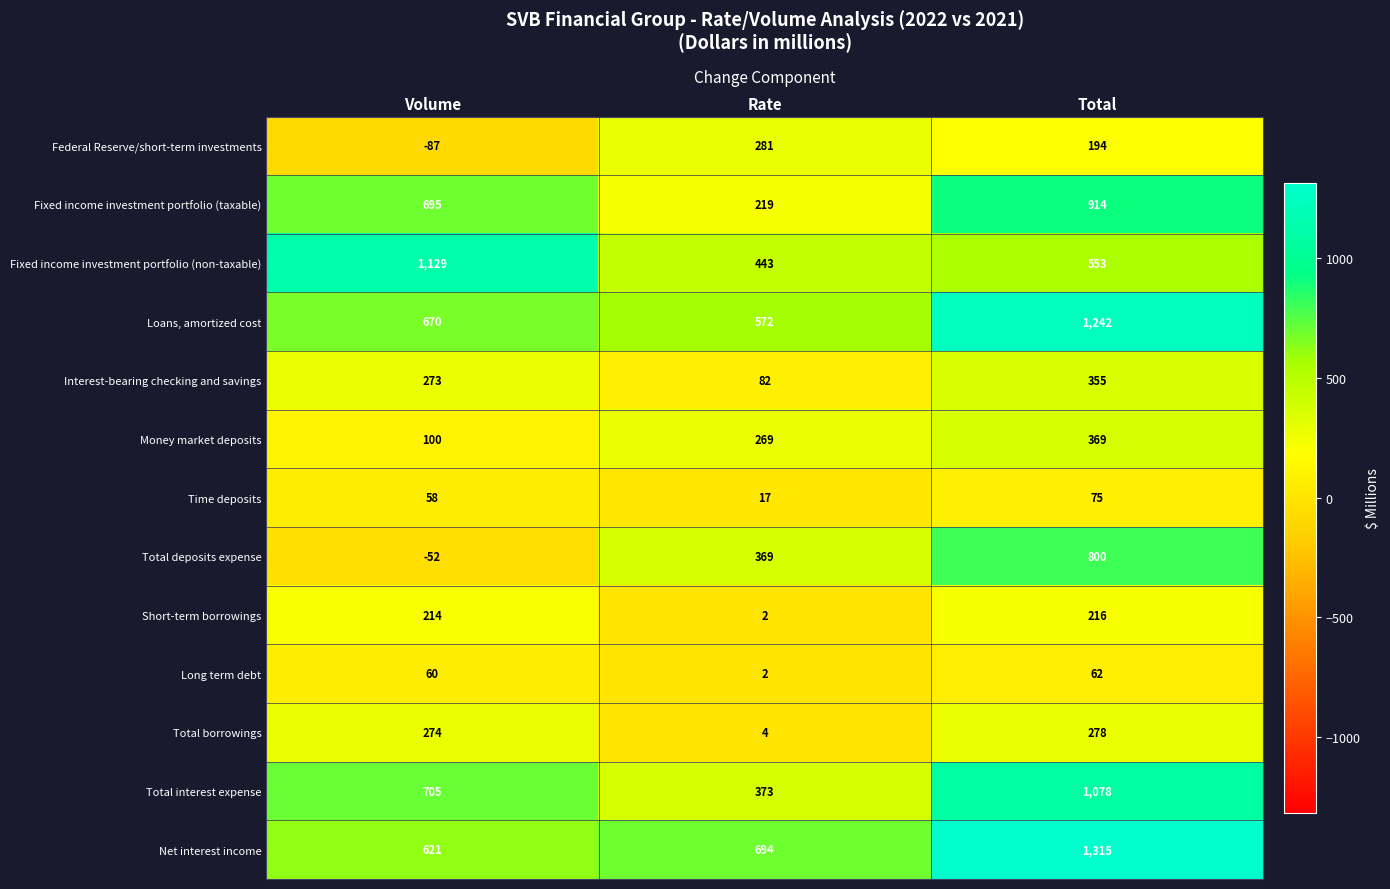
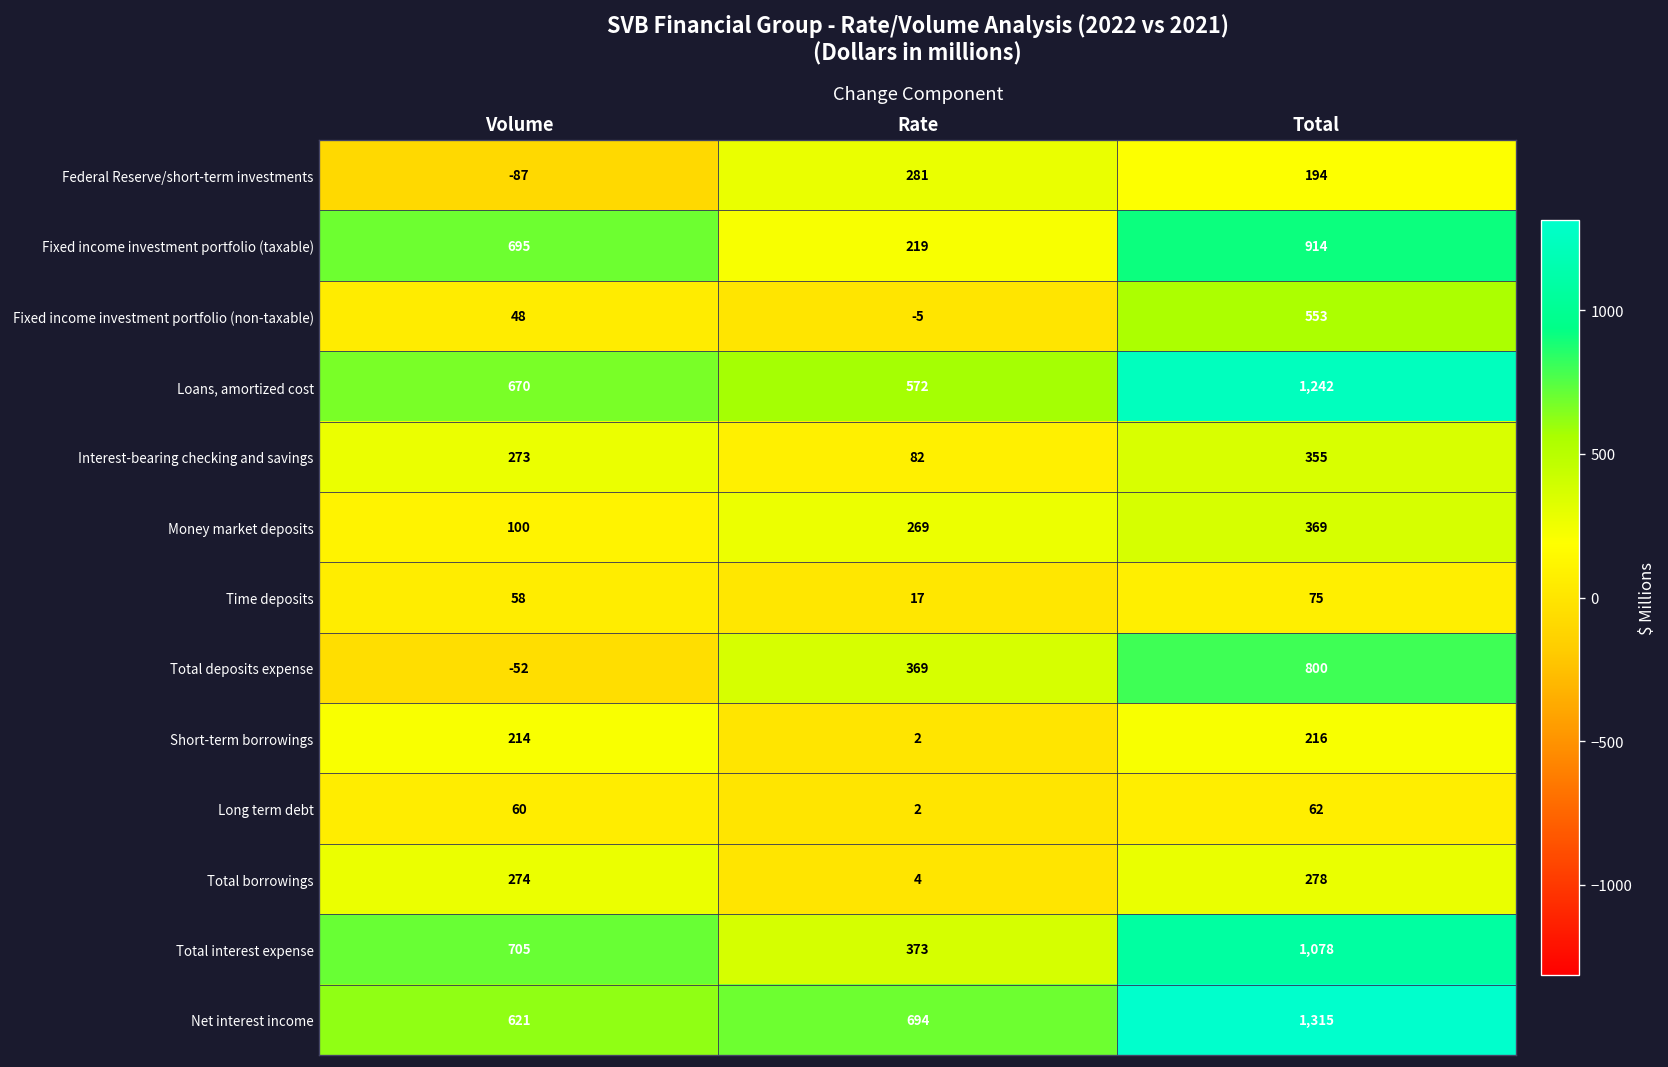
  {
    "Federal Reserve/short-term investments": {
      "Volume": "-87",
      "Rate": "281",
      "Total": "194"
    },
    "Fixed income investment portfolio (taxable)": {
      "Volume": "695",
      "Rate": "219",
      "Total": "914"
    },
    "Fixed income investment portfolio (non-taxable)": {
-     "Volume": "1,129",
-     "Rate": "443",
+     "Volume": "48",
+     "Rate": "-5",
      "Total": "553"
    },
    "Loans, amortized cost": {
      "Volume": "670",
      "Rate": "572",
      "Total": "1,242"
    },
    "Interest-bearing checking and savings": {
      "Volume": "273",
      "Rate": "82",
      "Total": "355"
    },
    "Money market deposits": {
      "Volume": "100",
      "Rate": "269",
      "Total": "369"
    },
    "Time deposits": {
      "Volume": "58",
      "Rate": "17",
      "Total": "75"
    },
    "Total deposits expense": {
      "Volume": "-52",
      "Rate": "369",
      "Total": "800"
    },
    "Short-term borrowings": {
      "Volume": "214",
      "Rate": "2",
      "Total": "216"
    },
    "Long term debt": {
      "Volume": "60",
      "Rate": "2",
      "Total": "62"
    },
    "Total borrowings": {
      "Volume": "274",
      "Rate": "4",
      "Total": "278"
    },
    "Total interest expense": {
      "Volume": "705",
      "Rate": "373",
      "Total": "1,078"
    },
    "Net interest income": {
      "Volume": "621",
      "Rate": "694",
      "Total": "1,315"
    }
  }
